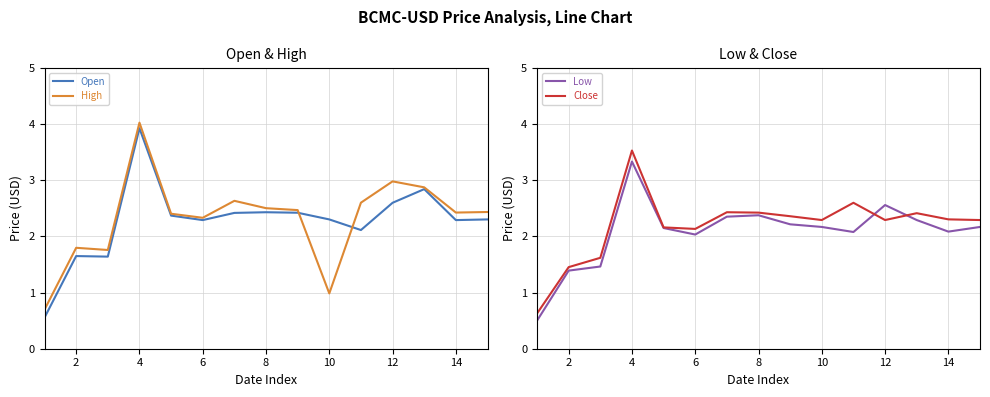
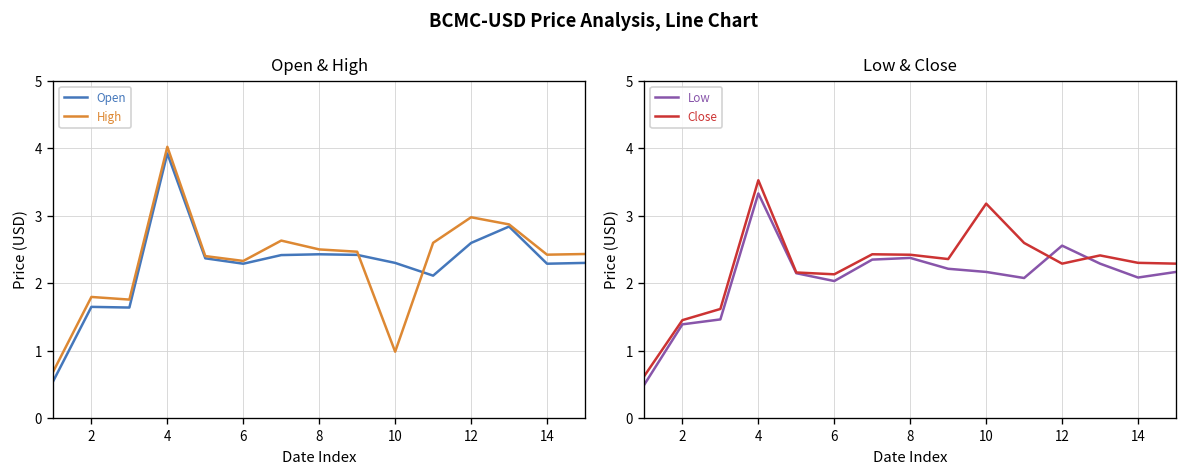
  {
    "Open & High": {
      "Open": {
        "2": 1.6,
        "4": 3.9,
        "8": 2.4,
        "10": 2.3,
        "12": 2.6,
        "14": 2.3
      },
      "High": {
        "2": 1.8,
        "4": 4.0,
        "8": 2.5,
        "10": 1.0,
        "12": 3.0,
        "14": 2.4
      }
    },
    "Low & Close": {
      "Low": {
        "2": 1.4,
        "4": 3.3,
        "6": 2.0,
        "8": 2.4,
        "10": 2.2,
        "12": 2.6,
        "14": 2.1
      },
      "Close": {
        "2": 1.5,
        "4": 3.5,
        "6": 2.1,
        "8": 2.4,
-       "10": 2.3,
+       "10": 3.2,
        "12": 2.3,
        "14": 2.3
      }
    }
  }
